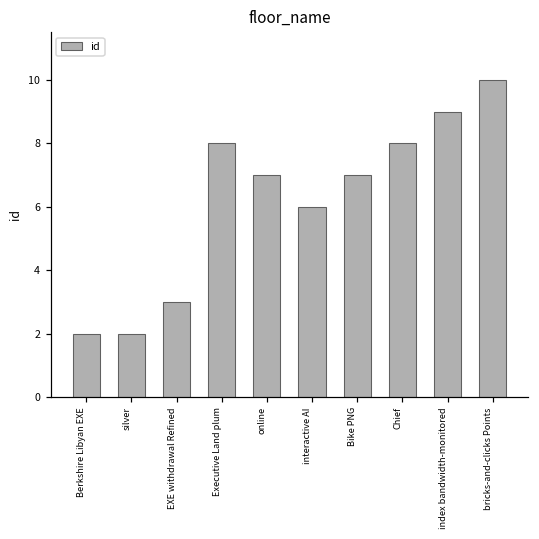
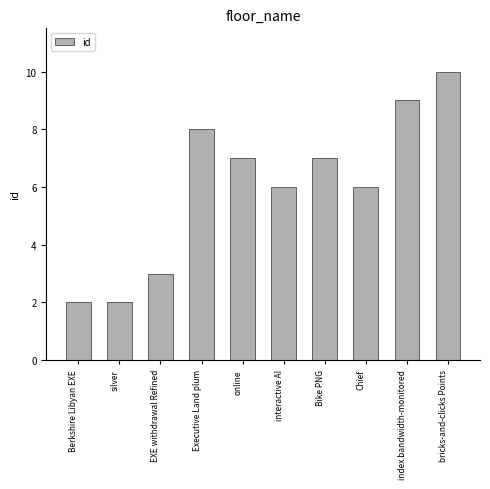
  {
    "Berkshire Libyan EXE": 2,
    "silver": 2,
    "EXE withdrawal Refined": 3,
    "Executive Land plum": 8,
    "online": 7,
    "interactive AI": 6,
    "Bike PNG": 7,
-   "Chief": 8,
+   "Chief": 6,
    "index bandwidth-monitored": 9,
    "bricks-and-clicks Points": 10
  }
